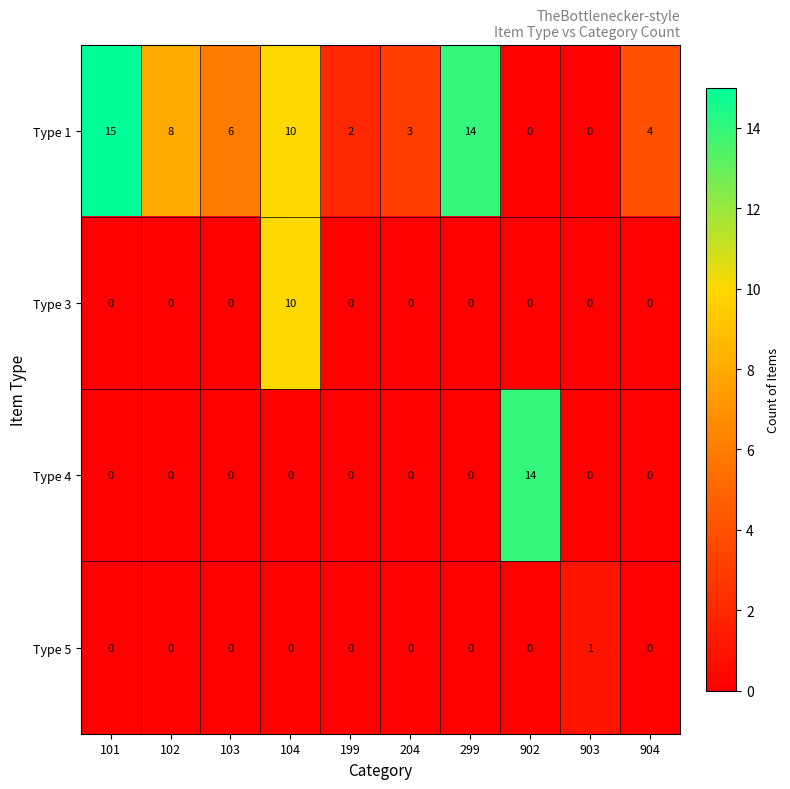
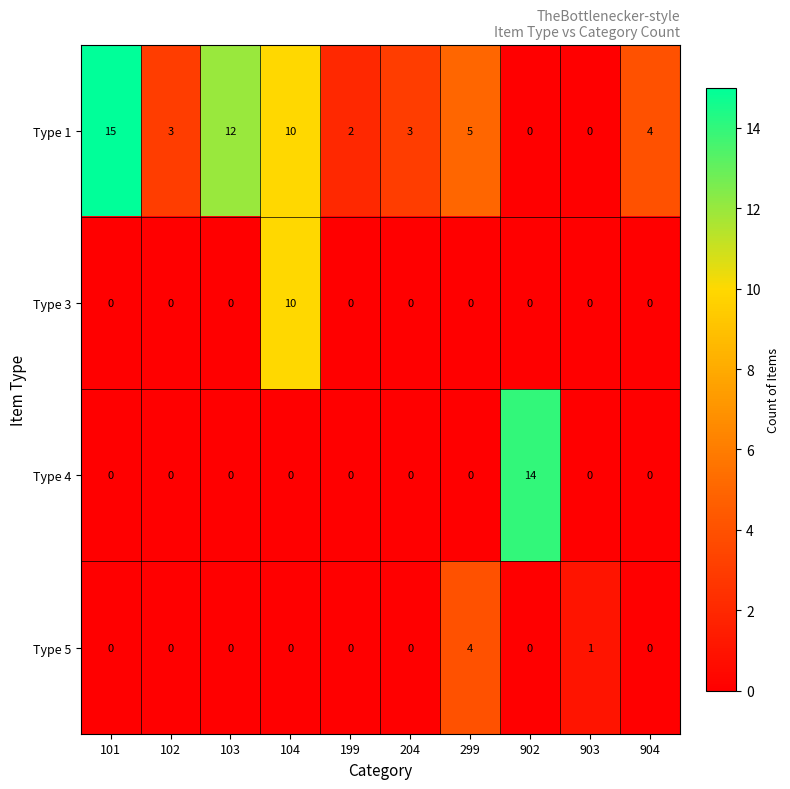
  {
    "Type 1": {
      "101": 15,
-     "102": 8,
-     "103": 6,
+     "102": 3,
+     "103": 12,
      "104": 10,
      "199": 2,
      "204": 3,
-     "299": 14,
+     "299": 5,
      "902": 0,
      "903": 0,
      "904": 4
    },
    "Type 3": {
      "101": 0,
      "102": 0,
      "103": 0,
      "104": 10,
      "199": 0,
      "204": 0,
      "299": 0,
      "902": 0,
      "903": 0,
      "904": 0
    },
    "Type 4": {
      "101": 0,
      "102": 0,
      "103": 0,
      "104": 0,
      "199": 0,
      "204": 0,
      "299": 0,
      "902": 14,
      "903": 0,
      "904": 0
    },
    "Type 5": {
      "101": 0,
      "102": 0,
      "103": 0,
      "104": 0,
      "199": 0,
      "204": 0,
-     "299": 0,
+     "299": 4,
      "902": 0,
      "903": 1,
      "904": 0
    }
  }
